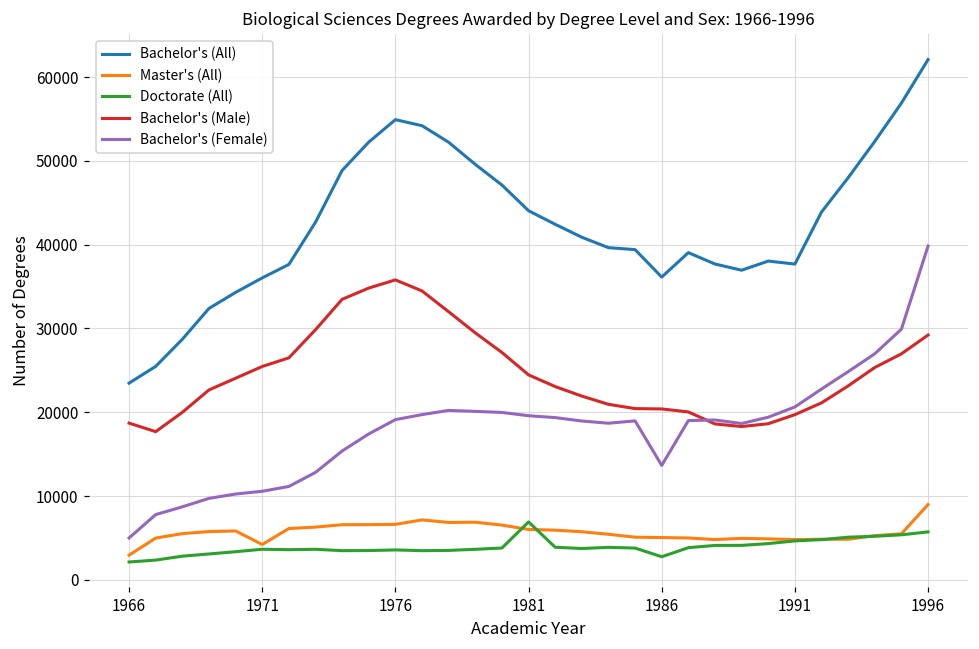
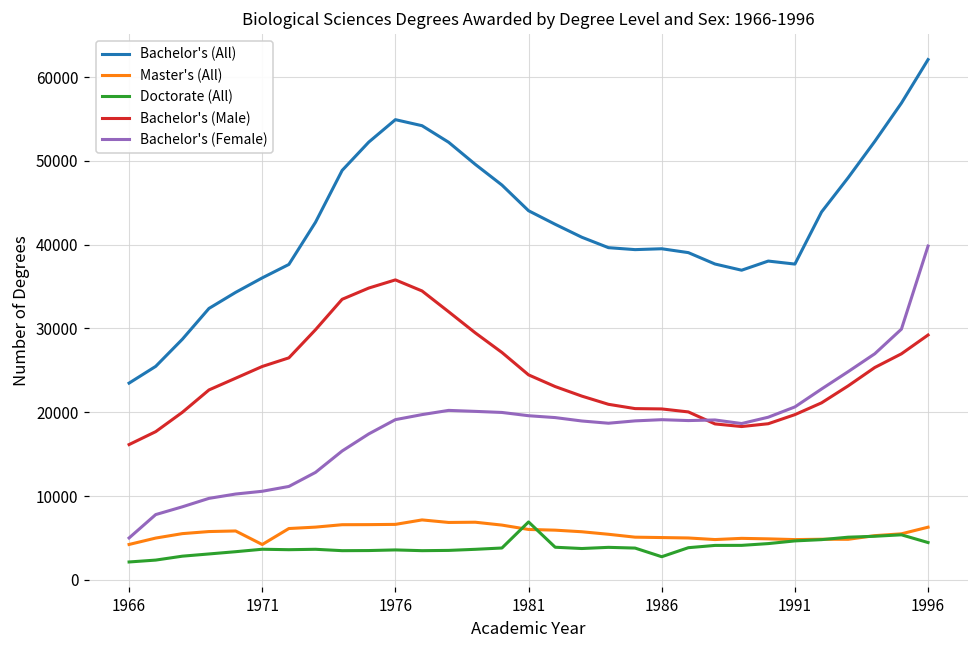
  {
    "Bachelor's (All)": {
      "1966": 23000,
      "1971": 36000,
      "1976": 55000,
      "1981": 44000,
-     "1986": 36000,
+     "1986": 40000,
      "1991": 38000,
      "1996": 62000
    },
    "Master's (All)": {
-     "1966": 3000,
+     "1966": 4000,
      "1971": 4000,
      "1976": 7000,
      "1981": 6000,
      "1986": 5000,
-     "1996": 9000
+     "1996": 6000
    },
    "Doctorate (All)": {
      "1966": 2000,
      "1971": 4000,
      "1976": 4000,
      "1981": 7000,
      "1986": 3000,
-     "1996": 6000
+     "1996": 4000
    },
    "Bachelor's (Male)": {
-     "1966": 19000,
+     "1966": 16000,
      "1971": 25000,
      "1976": 36000,
      "1981": 24000,
      "1986": 20000,
      "1991": 20000,
      "1996": 29000
    },
    "Bachelor's (Female)": {
      "1966": 5000,
      "1971": 11000,
      "1976": 19000,
      "1981": 20000,
-     "1986": 14000,
+     "1986": 19000,
      "1991": 21000,
      "1996": 40000
    }
  }
